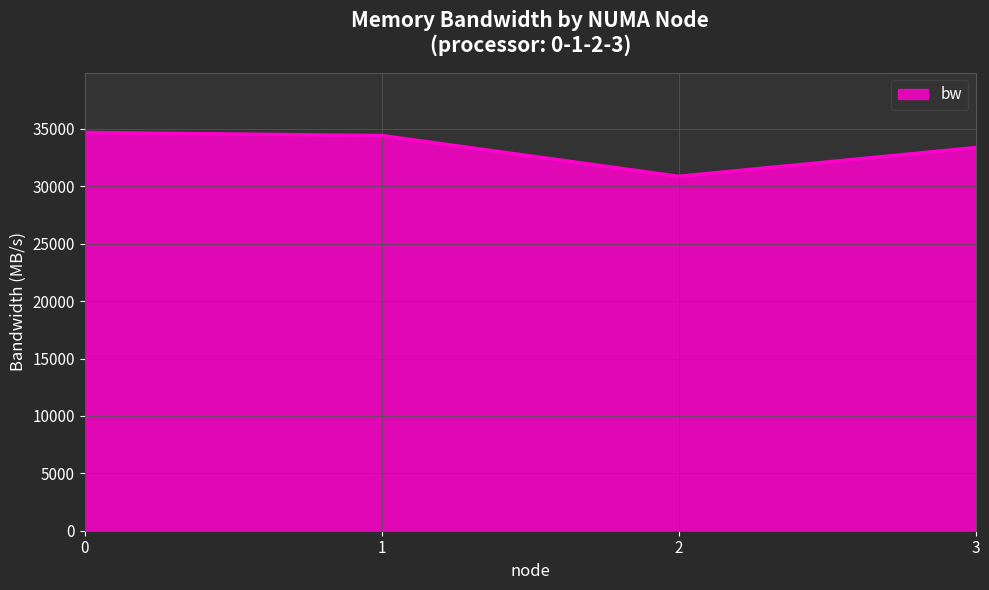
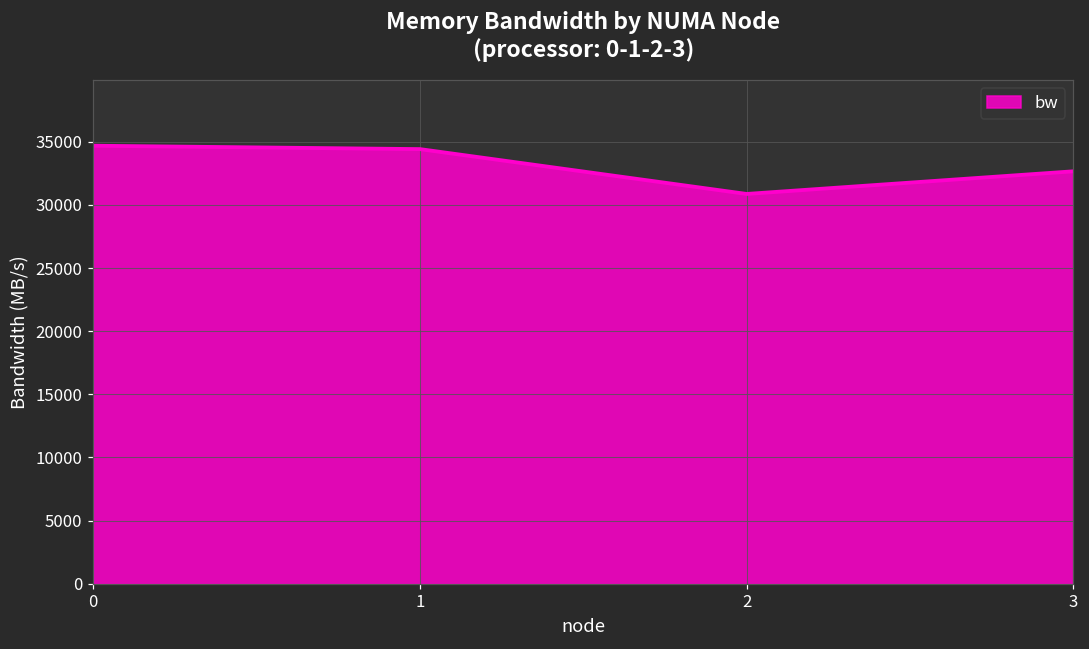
  {
    "0": 34700,
    "1": 34400,
    "2": 30900,
-   "3": 33400
+   "3": 32700
  }
